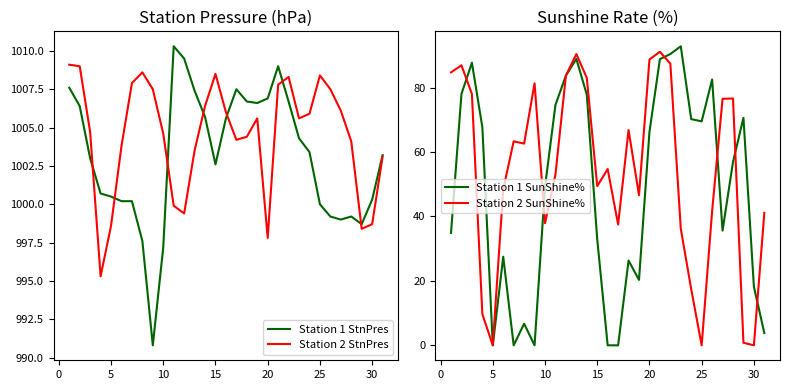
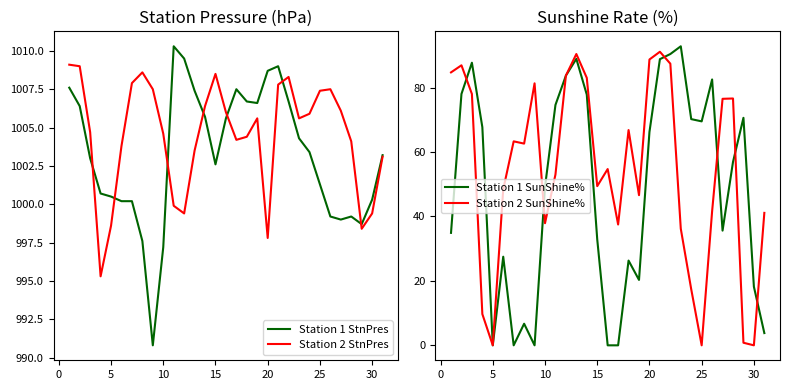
  {
    "Station Pressure (hPa)": {
      "Station 1 StnPres": {
        "5": 1000.5,
        "10": 997.2,
        "15": 1002.6,
-       "20": 1006.9,
-       "25": 1000.0,
+       "20": 1008.7,
+       "25": 1001.3,
        "30": 1000.3
      },
      "Station 2 StnPres": {
        "5": 998.6,
        "10": 1004.6,
        "15": 1008.5,
        "20": 997.8,
-       "25": 1008.4,
-       "30": 998.7
+       "25": 1007.4,
+       "30": 999.4
      }
    },
    "Sunshine Rate (%)": {
      "Station 1 SunShine%": {
        "15": 33,
        "20": 66,
        "25": 70,
        "30": 18
      },
      "Station 2 SunShine%": {
        "10": 38,
        "15": 49,
        "20": 89,
        "25": 0,
        "30": 0
      }
    }
  }
